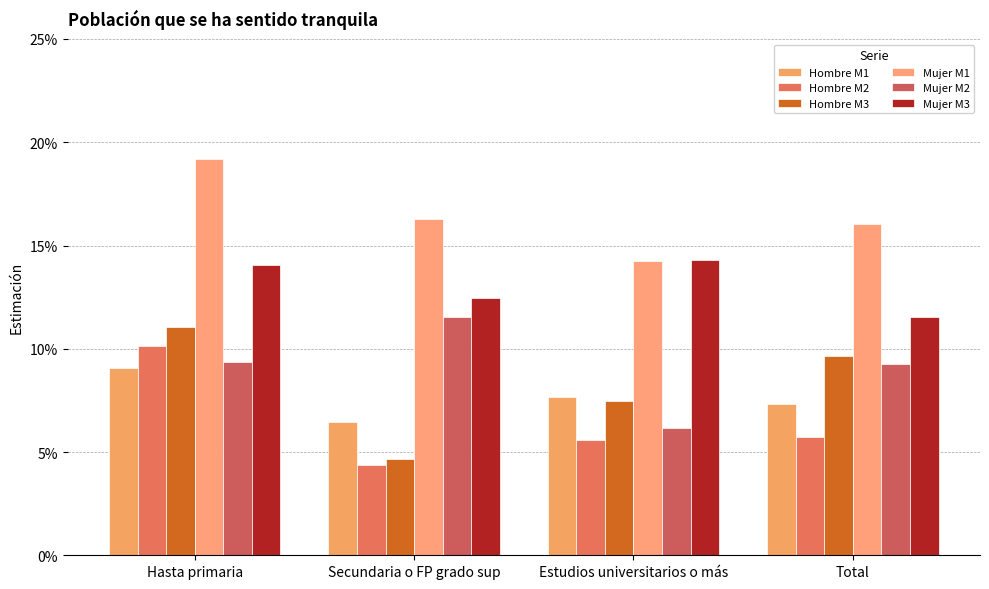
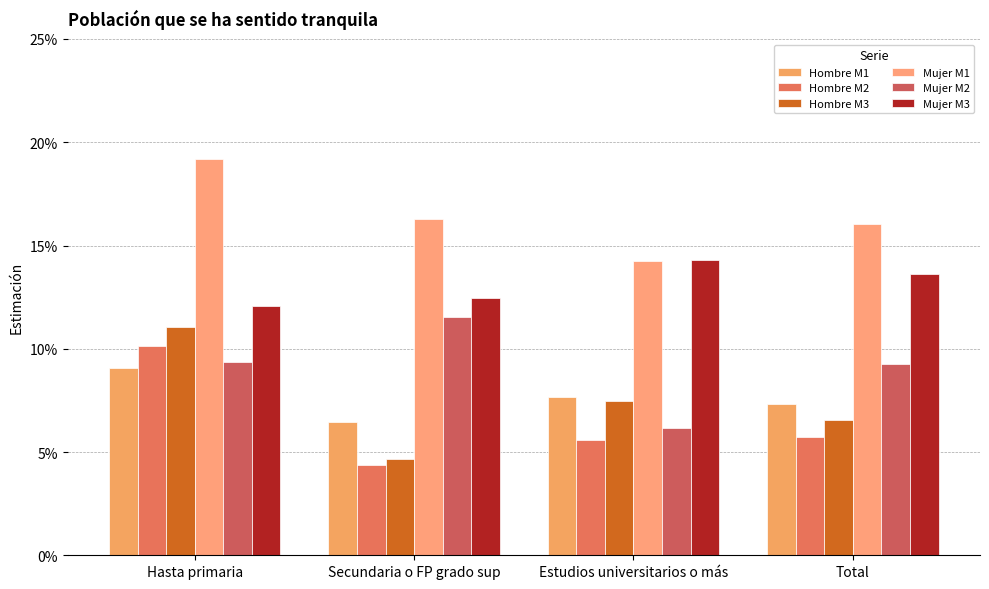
  {
    "Hombre M3": {
      "Hasta primaria": "11.1%",
      "Secundaria o FP grado sup": "4.7%",
      "Estudios universitarios o más": "7.5%",
-     "Total": "9.6%"
+     "Total": "6.6%"
    },
    "Mujer M3": {
-     "Hasta primaria": "14.1%",
+     "Hasta primaria": "12.1%",
      "Secundaria o FP grado sup": "12.5%",
      "Estudios universitarios o más": "14.3%",
-     "Total": "11.5%"
+     "Total": "13.6%"
    }
  }
